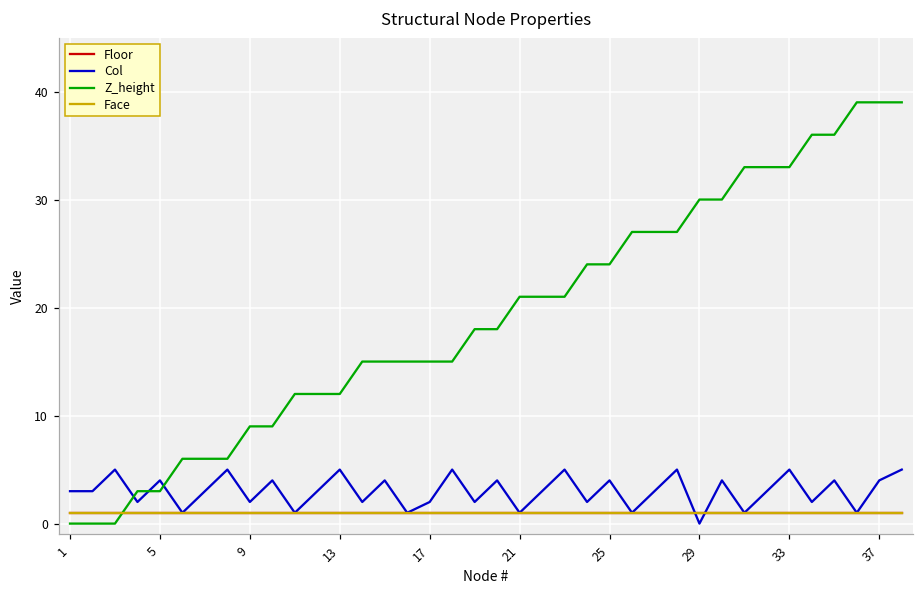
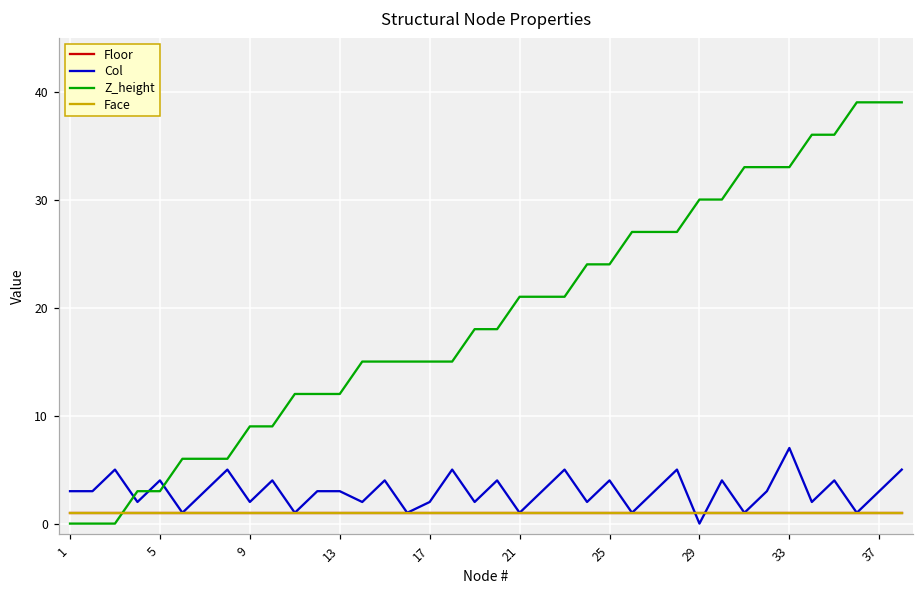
  {
    "Face": {
      "1": 1,
      "5": 1,
      "9": 1,
      "13": 1,
      "17": 1,
      "25": 1,
      "29": 1,
      "33": 1,
      "37": 1
    },
    "Col": {
      "1": 3,
      "5": 4,
      "9": 2,
-     "13": 5,
+     "13": 3,
      "17": 2,
      "25": 4,
      "29": 0,
-     "33": 5,
-     "37": 4
+     "33": 7,
+     "37": 3
    },
    "Z_height": {
      "1": 0,
      "5": 3,
      "9": 9,
      "13": 12,
      "17": 15,
      "21": 21,
      "25": 24,
      "29": 30,
      "33": 33,
      "37": 39
    }
  }
